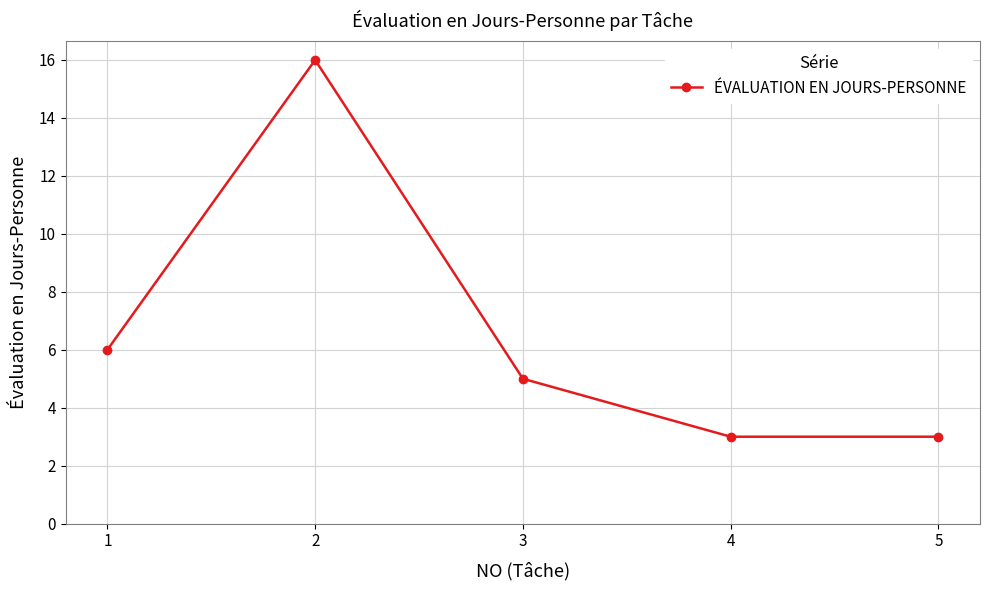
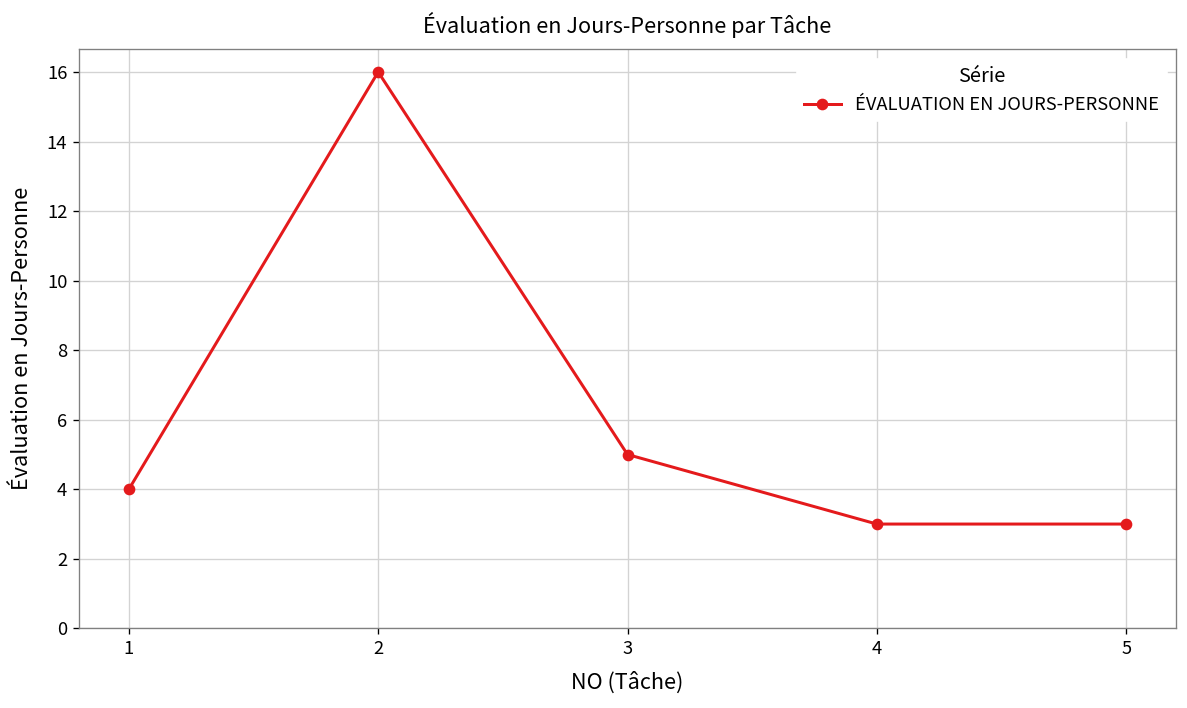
  {
-   "1": 6,
+   "1": 4,
    "2": 16,
    "3": 5,
    "4": 3,
    "5": 3
  }
